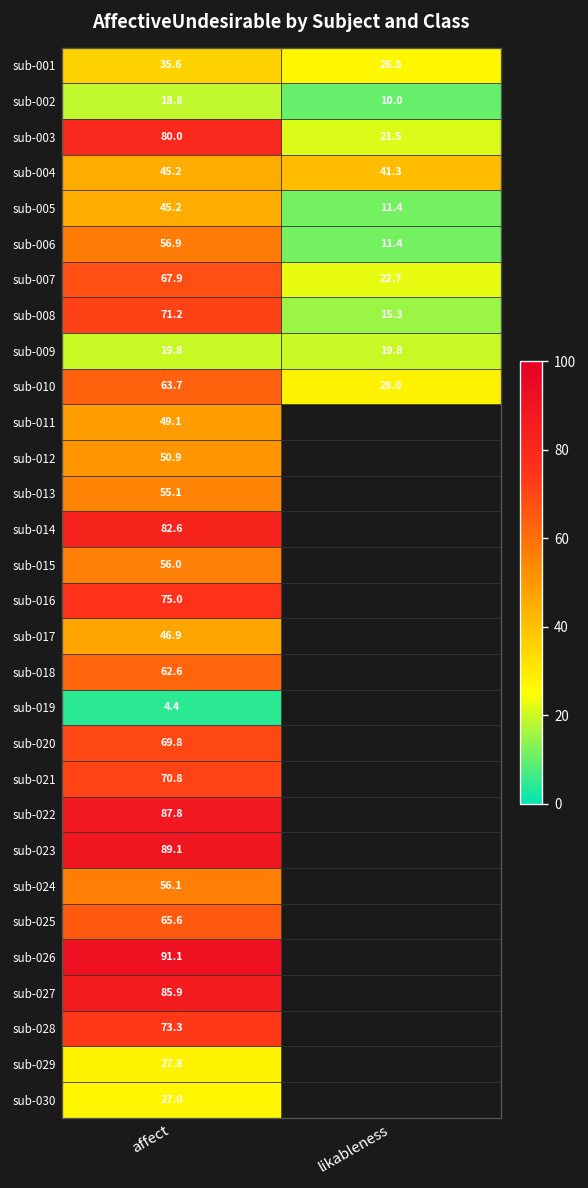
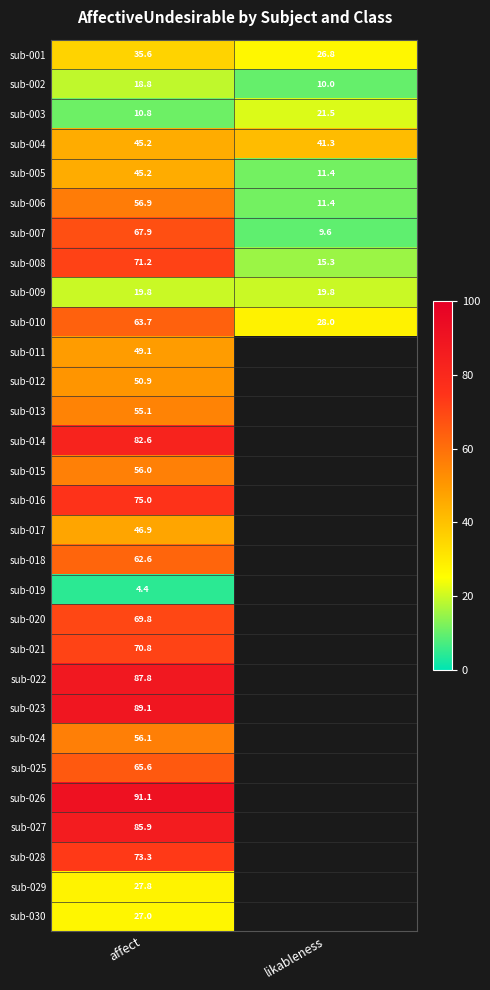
  {
    "sub-001": {
      "affect": 35.6,
      "likableness": 26.8
    },
    "sub-002": {
      "affect": 18.8,
      "likableness": 10.0
    },
    "sub-003": {
-     "affect": 80.0,
+     "affect": 10.8,
      "likableness": 21.5
    },
    "sub-004": {
      "affect": 45.2,
      "likableness": 41.3
    },
    "sub-005": {
      "affect": 45.2,
      "likableness": 11.4
    },
    "sub-006": {
      "affect": 56.9,
      "likableness": 11.4
    },
    "sub-007": {
      "affect": 67.9,
-     "likableness": 22.7
+     "likableness": 9.6
    },
    "sub-008": {
      "affect": 71.2,
      "likableness": 15.3
    },
    "sub-009": {
      "affect": 19.8,
      "likableness": 19.8
    },
    "sub-010": {
      "affect": 63.7,
      "likableness": 28.0
    },
    "sub-011": {
      "affect": 49.1
    },
    "sub-012": {
      "affect": 50.9
    },
    "sub-013": {
      "affect": 55.1
    },
    "sub-014": {
      "affect": 82.6
    },
    "sub-015": {
      "affect": 56.0
    },
    "sub-016": {
      "affect": 75.0
    },
    "sub-017": {
      "affect": 46.9
    },
    "sub-018": {
      "affect": 62.6
    },
    "sub-019": {
      "affect": 4.4
    },
    "sub-020": {
      "affect": 69.8
    },
    "sub-021": {
      "affect": 70.8
    },
    "sub-022": {
      "affect": 87.8
    },
    "sub-023": {
      "affect": 89.1
    },
    "sub-024": {
      "affect": 56.1
    },
    "sub-025": {
      "affect": 65.6
    },
    "sub-026": {
      "affect": 91.1
    },
    "sub-027": {
      "affect": 85.9
    },
    "sub-028": {
      "affect": 73.3
    },
    "sub-029": {
      "affect": 27.8
    },
    "sub-030": {
      "affect": 27.0
    }
  }
